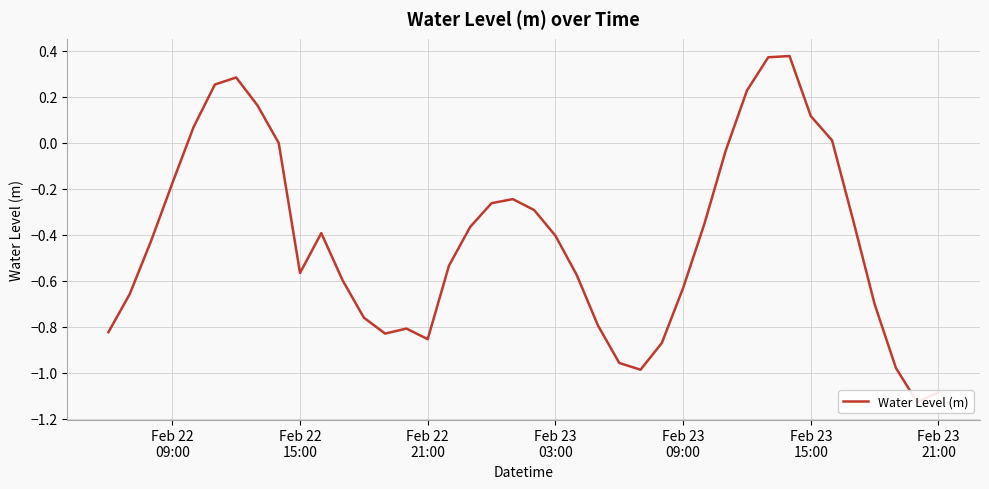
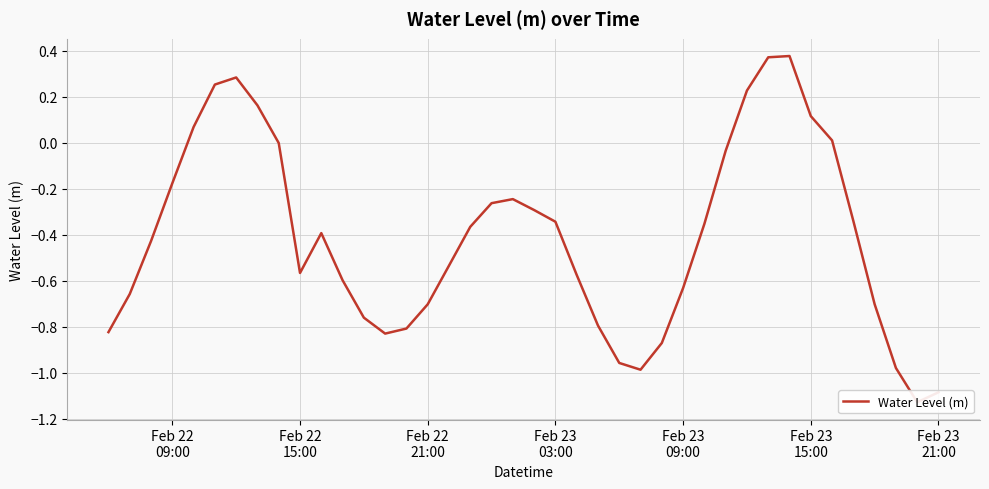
  {
    "Feb 22 09:00": -0.18,
    "Feb 22 15:00": -0.57,
-   "Feb 22 21:00": -0.85,
-   "Feb 23 03:00": -0.40,
+   "Feb 22 21:00": -0.70,
+   "Feb 23 03:00": -0.34,
    "Feb 23 09:00": -0.63,
    "Feb 23 15:00": 0.12
  }
